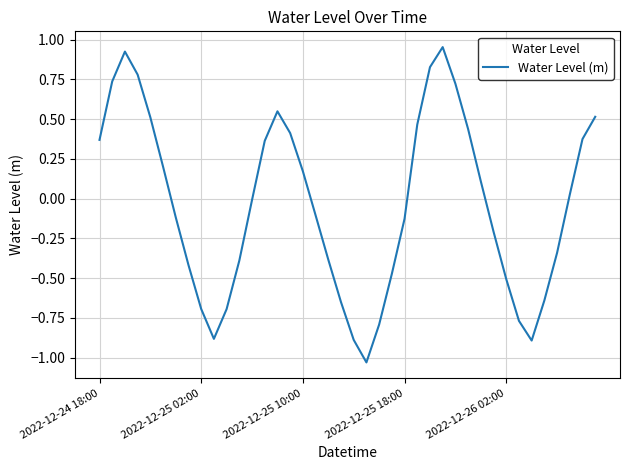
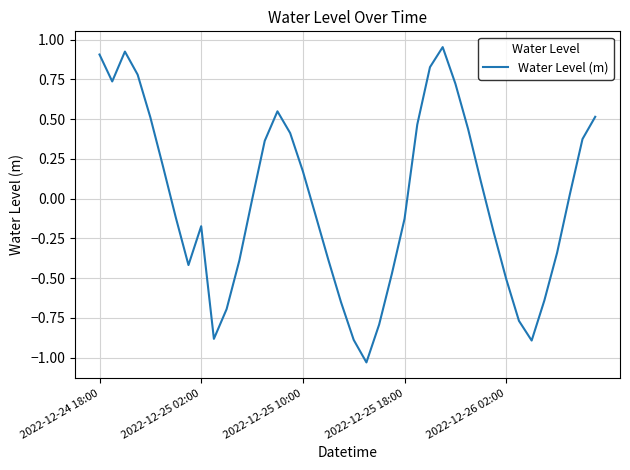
  {
-   "2022-12-24 18:00": 0.37,
-   "2022-12-25 02:00": -0.69,
+   "2022-12-24 18:00": 0.91,
+   "2022-12-25 02:00": -0.17,
    "2022-12-25 10:00": 0.17,
    "2022-12-25 18:00": -0.13,
    "2022-12-26 02:00": -0.51
  }
